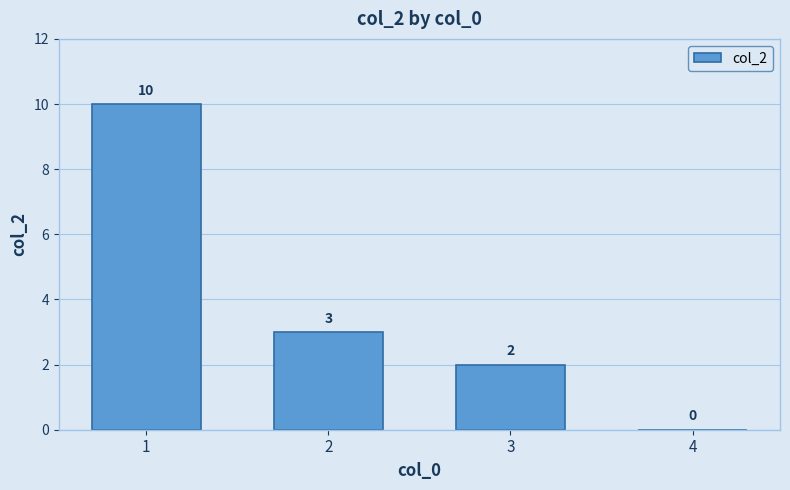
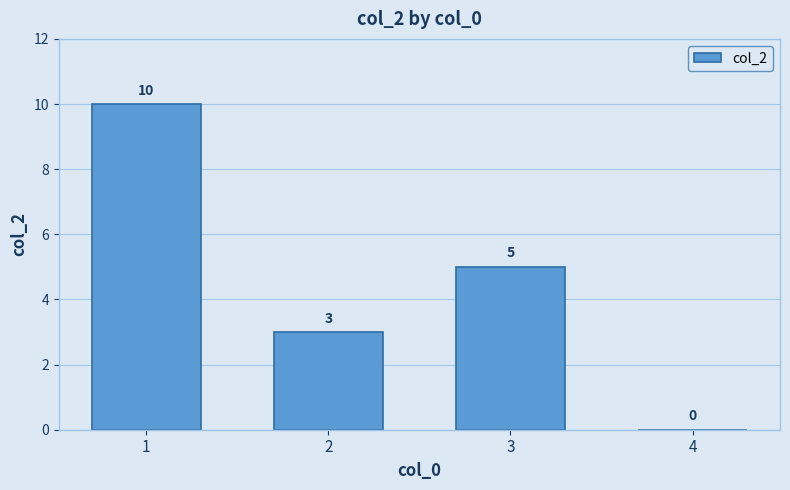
  {
    "1": 10,
    "2": 3,
-   "3": 2,
+   "3": 5,
    "4": 0
  }
